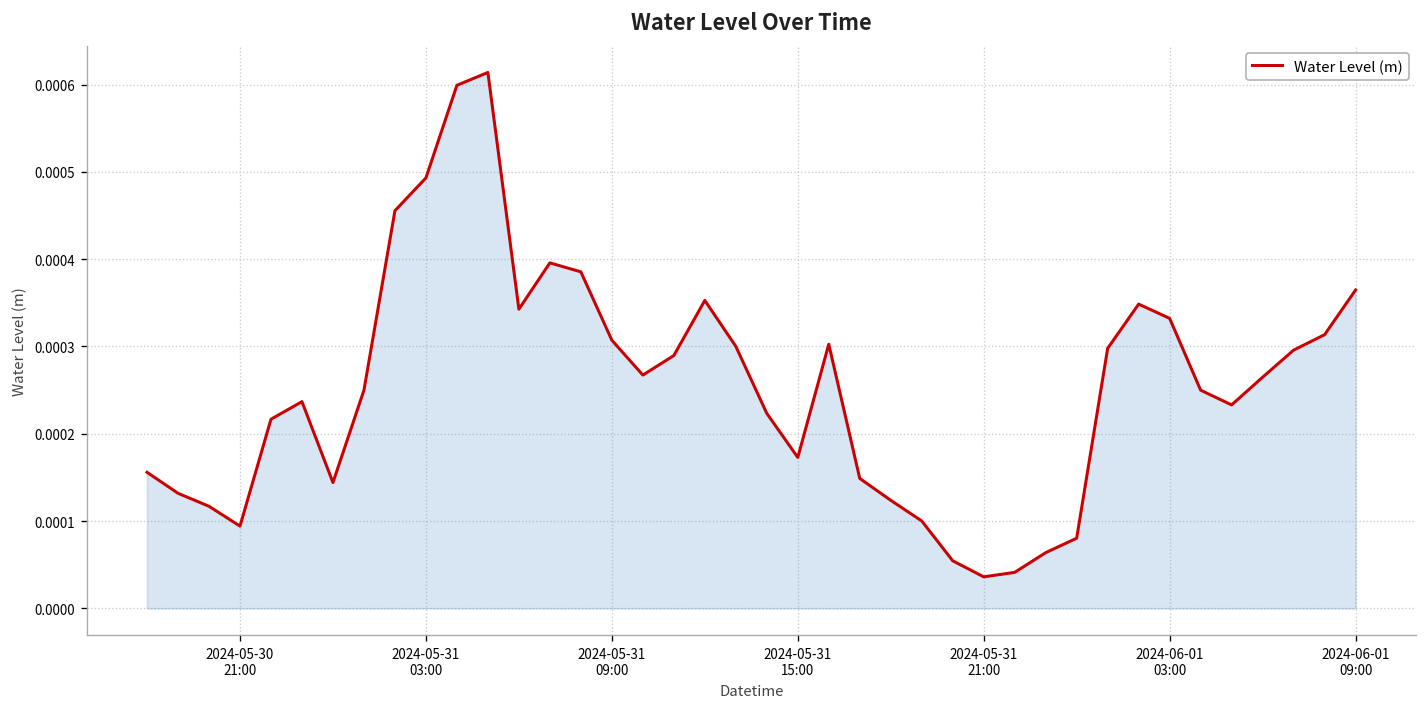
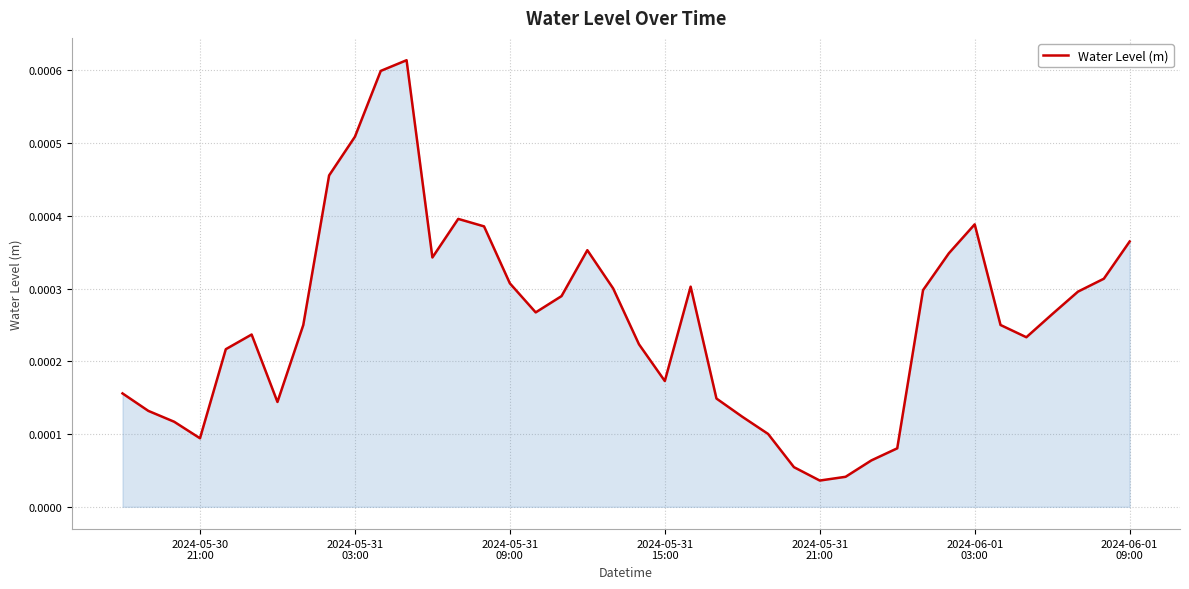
  {
    "2024-05-30 21:00": 0.00009,
-   "2024-05-31 03:00": 0.00049,
+   "2024-05-31 03:00": 0.00051,
    "2024-05-31 09:00": 0.00031,
    "2024-05-31 15:00": 0.00017,
    "2024-05-31 21:00": 0.00004,
-   "2024-06-01 03:00": 0.00033,
+   "2024-06-01 03:00": 0.00039,
    "2024-06-01 09:00": 0.00036
  }
